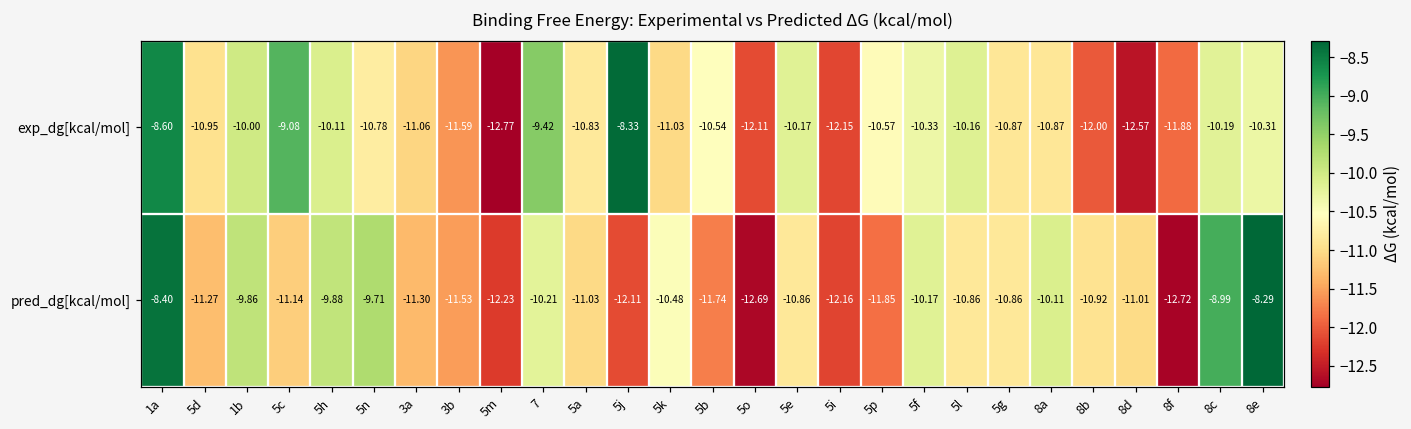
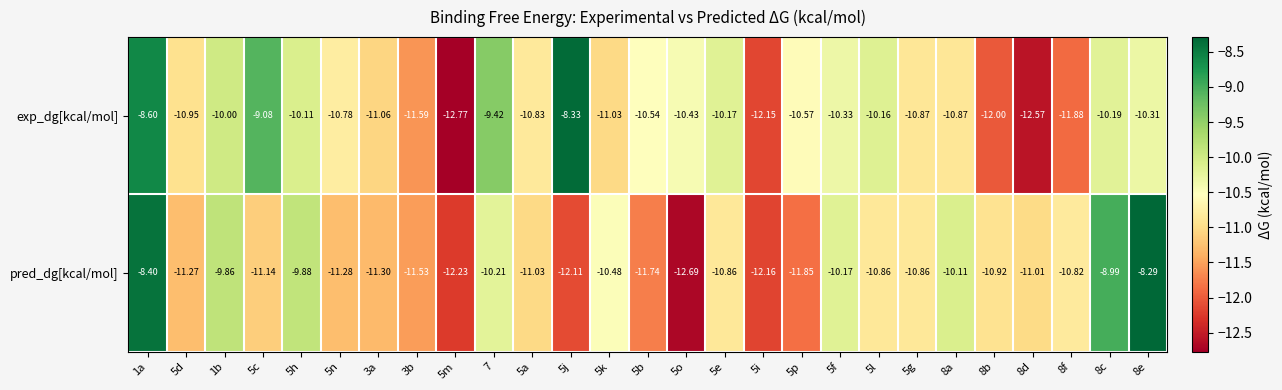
  {
    "exp_dg[kcal/mol]": {
      "1a": -8.60,
      "5d": -10.95,
      "1b": -10.00,
      "5c": -9.08,
      "5h": -10.11,
      "5n": -10.78,
      "3a": -11.06,
      "3b": -11.59,
      "5m": -12.77,
      "7": -9.42,
      "5a": -10.83,
      "5j": -8.33,
      "5k": -11.03,
      "5b": -10.54,
-     "5o": -12.11,
+     "5o": -10.43,
      "5e": -10.17,
      "5i": -12.15,
      "5p": -10.57,
      "5f": -10.33,
      "5l": -10.16,
      "5g": -10.87,
      "8a": -10.87,
      "8b": -12.00,
      "8d": -12.57,
      "8f": -11.88,
      "8c": -10.19,
      "8e": -10.31
    },
    "pred_dg[kcal/mol]": {
      "1a": -8.40,
      "5d": -11.27,
      "1b": -9.86,
      "5c": -11.14,
      "5h": -9.88,
-     "5n": -9.71,
+     "5n": -11.28,
      "3a": -11.30,
      "3b": -11.53,
      "5m": -12.23,
      "7": -10.21,
      "5a": -11.03,
      "5j": -12.11,
      "5k": -10.48,
      "5b": -11.74,
      "5o": -12.69,
      "5e": -10.86,
      "5i": -12.16,
      "5p": -11.85,
      "5f": -10.17,
      "5l": -10.86,
      "5g": -10.86,
      "8a": -10.11,
      "8b": -10.92,
      "8d": -11.01,
-     "8f": -12.72,
+     "8f": -10.82,
      "8c": -8.99,
      "8e": -8.29
    }
  }
